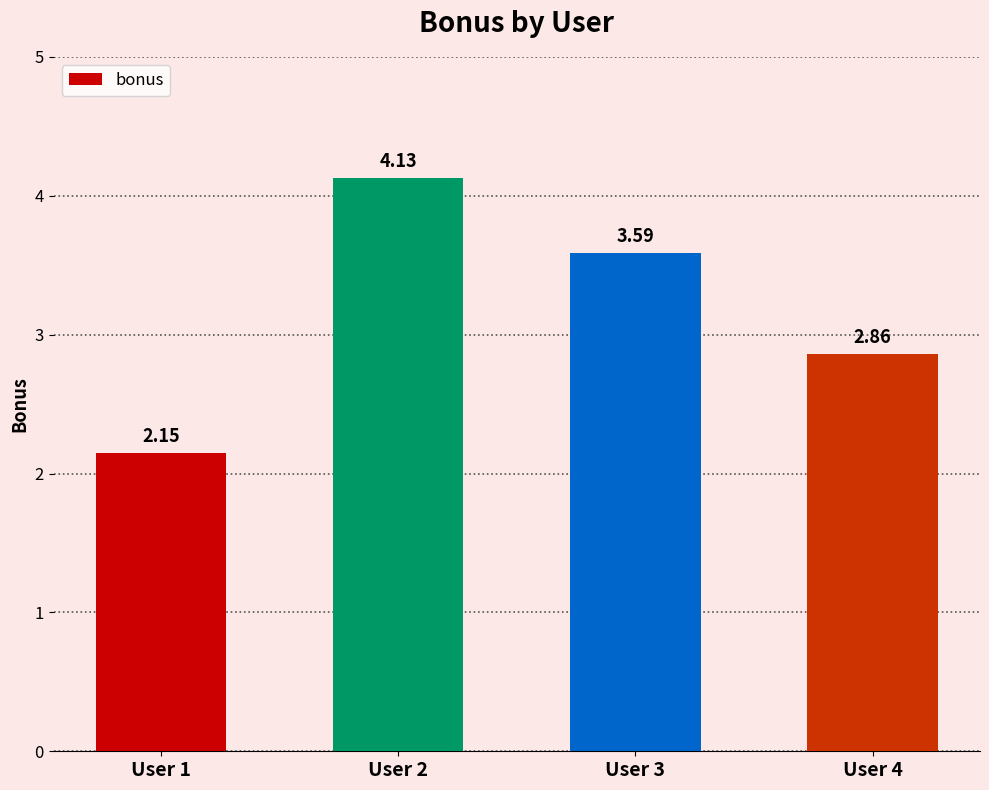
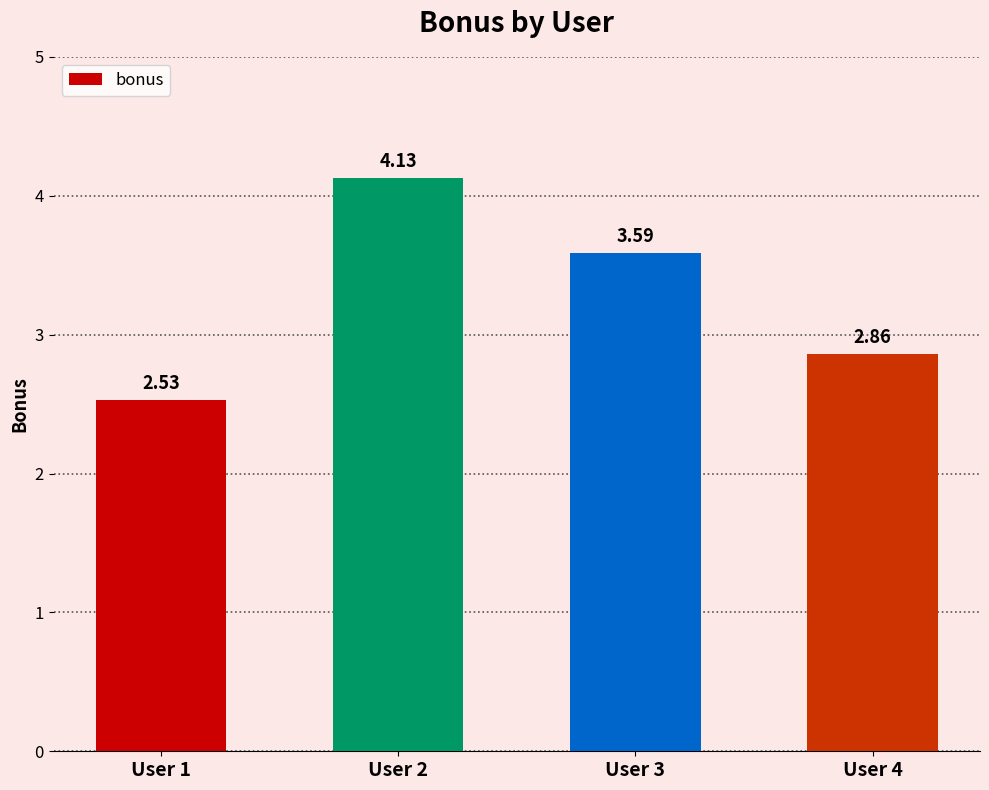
  {
-   "User 1": 2.15,
+   "User 1": 2.53,
    "User 2": 4.13,
    "User 3": 3.59,
    "User 4": 2.86
  }
